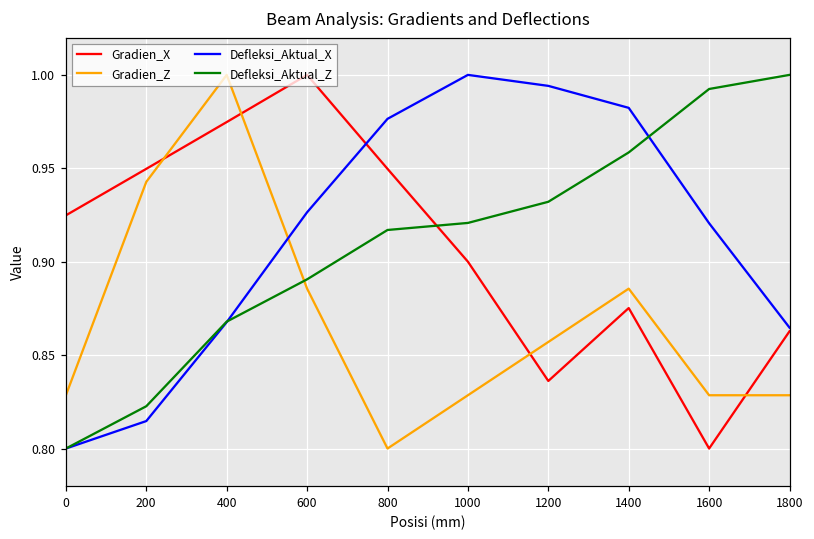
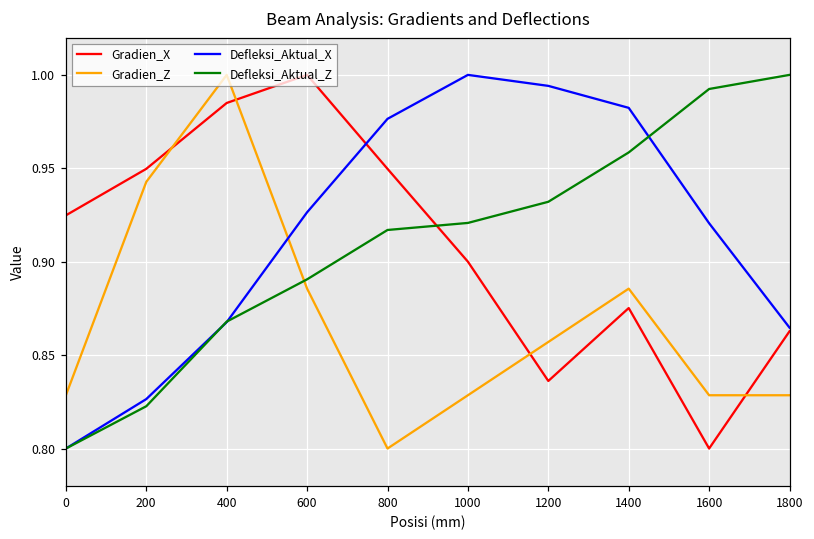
  {
    "Gradien_X": {
      "0": 0.925,
      "200": 0.950,
-     "400": 0.975,
+     "400": 0.985,
      "800": 0.950,
      "1000": 0.900,
      "1200": 0.836,
      "1400": 0.875,
      "1600": 0.800,
      "1800": 0.863
    },
    "Gradien_Z": {
      "0": 0.829,
      "200": 0.943,
      "600": 0.886,
      "800": 0.800,
      "1000": 0.829,
      "1200": 0.857,
      "1400": 0.886,
      "1600": 0.829,
      "1800": 0.829
    },
    "Defleksi_Aktual_X": {
-     "200": 0.815,
+     "200": 0.826,
      "600": 0.926,
      "800": 0.976,
      "1000": 1.000,
      "1200": 0.994,
      "1400": 0.982,
      "1600": 0.921,
      "1800": 0.865
    },
    "Defleksi_Aktual_Z": {
      "200": 0.823,
      "600": 0.891,
      "800": 0.917,
      "1000": 0.921,
      "1200": 0.932,
      "1400": 0.958,
      "1600": 0.992,
      "1800": 1.000
    }
  }
